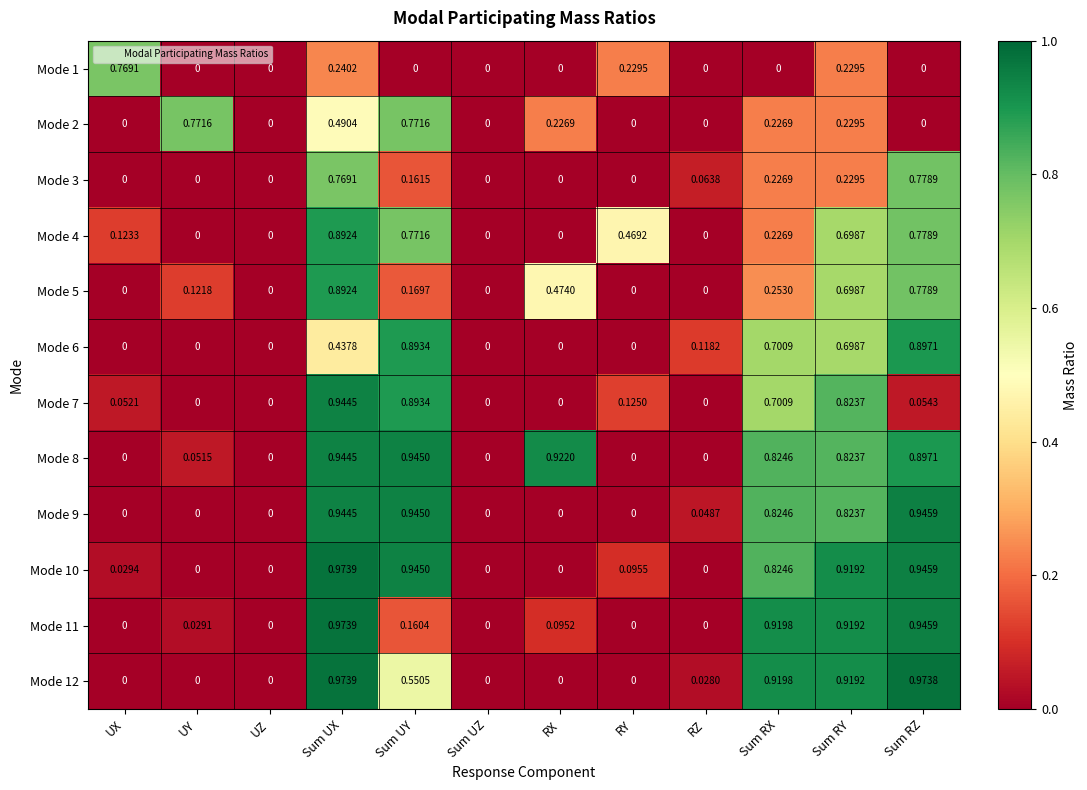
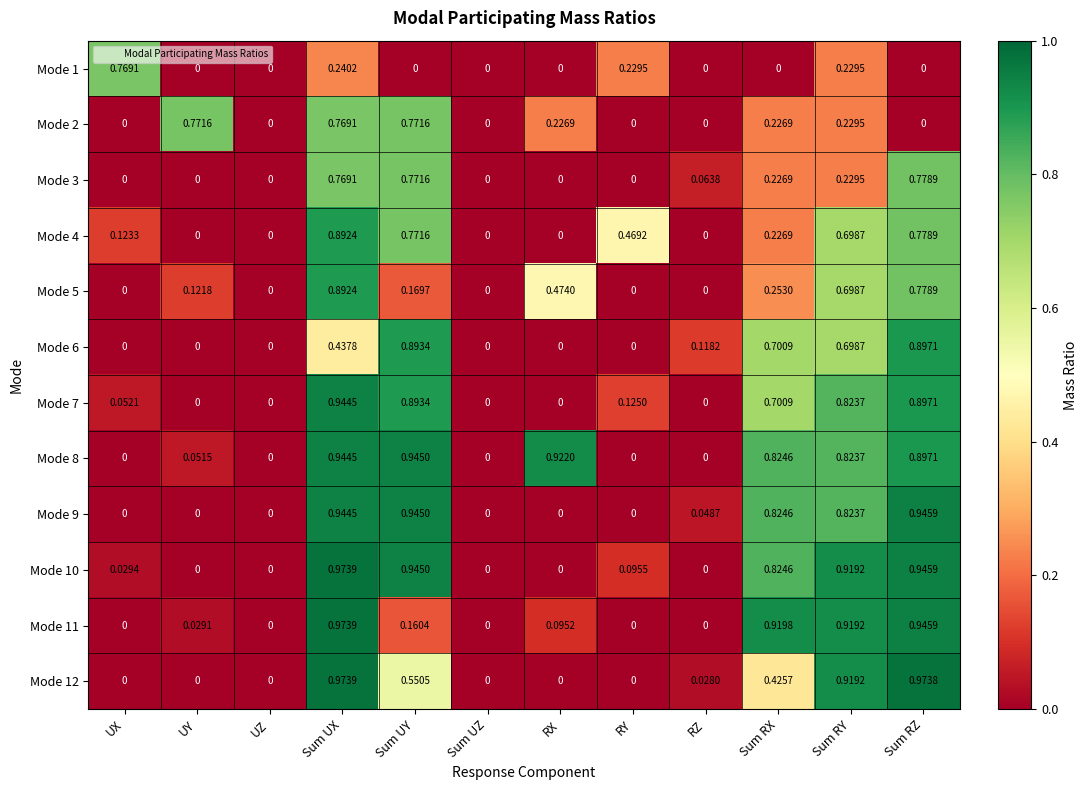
  {
    "Mode 1": {
      "UX": 0.7691,
      "UY": 0,
      "UZ": 0,
      "Sum UX": 0.2402,
      "Sum UY": 0,
      "Sum UZ": 0,
      "RX": 0,
      "RY": 0.2295,
      "RZ": 0,
      "Sum RX": 0,
      "Sum RY": 0.2295,
      "Sum RZ": 0
    },
    "Mode 2": {
      "UX": 0,
      "UY": 0.7716,
      "UZ": 0,
-     "Sum UX": 0.4904,
+     "Sum UX": 0.7691,
      "Sum UY": 0.7716,
      "Sum UZ": 0,
      "RX": 0.2269,
      "RY": 0,
      "RZ": 0,
      "Sum RX": 0.2269,
      "Sum RY": 0.2295,
      "Sum RZ": 0
    },
    "Mode 3": {
      "UX": 0,
      "UY": 0,
      "UZ": 0,
      "Sum UX": 0.7691,
-     "Sum UY": 0.1615,
+     "Sum UY": 0.7716,
      "Sum UZ": 0,
      "RX": 0,
      "RY": 0,
      "RZ": 0.0638,
      "Sum RX": 0.2269,
      "Sum RY": 0.2295,
      "Sum RZ": 0.7789
    },
    "Mode 4": {
      "UX": 0.1233,
      "UY": 0,
      "UZ": 0,
      "Sum UX": 0.8924,
      "Sum UY": 0.7716,
      "Sum UZ": 0,
      "RX": 0,
      "RY": 0.4692,
      "RZ": 0,
      "Sum RX": 0.2269,
      "Sum RY": 0.6987,
      "Sum RZ": 0.7789
    },
    "Mode 5": {
      "UX": 0,
      "UY": 0.1218,
      "UZ": 0,
      "Sum UX": 0.8924,
      "Sum UY": 0.1697,
      "Sum UZ": 0,
      "RX": 0.4740,
      "RY": 0,
      "RZ": 0,
      "Sum RX": 0.2530,
      "Sum RY": 0.6987,
      "Sum RZ": 0.7789
    },
    "Mode 6": {
      "UX": 0,
      "UY": 0,
      "UZ": 0,
      "Sum UX": 0.4378,
      "Sum UY": 0.8934,
      "Sum UZ": 0,
      "RX": 0,
      "RY": 0,
      "RZ": 0.1182,
      "Sum RX": 0.7009,
      "Sum RY": 0.6987,
      "Sum RZ": 0.8971
    },
    "Mode 7": {
      "UX": 0.0521,
      "UY": 0,
      "UZ": 0,
      "Sum UX": 0.9445,
      "Sum UY": 0.8934,
      "Sum UZ": 0,
      "RX": 0,
      "RY": 0.1250,
      "RZ": 0,
      "Sum RX": 0.7009,
      "Sum RY": 0.8237,
-     "Sum RZ": 0.0543
+     "Sum RZ": 0.8971
    },
    "Mode 8": {
      "UX": 0,
      "UY": 0.0515,
      "UZ": 0,
      "Sum UX": 0.9445,
      "Sum UY": 0.9450,
      "Sum UZ": 0,
      "RX": 0.9220,
      "RY": 0,
      "RZ": 0,
      "Sum RX": 0.8246,
      "Sum RY": 0.8237,
      "Sum RZ": 0.8971
    },
    "Mode 9": {
      "UX": 0,
      "UY": 0,
      "UZ": 0,
      "Sum UX": 0.9445,
      "Sum UY": 0.9450,
      "Sum UZ": 0,
      "RX": 0,
      "RY": 0,
      "RZ": 0.0487,
      "Sum RX": 0.8246,
      "Sum RY": 0.8237,
      "Sum RZ": 0.9459
    },
    "Mode 10": {
      "UX": 0.0294,
      "UY": 0,
      "UZ": 0,
      "Sum UX": 0.9739,
      "Sum UY": 0.9450,
      "Sum UZ": 0,
      "RX": 0,
      "RY": 0.0955,
      "RZ": 0,
      "Sum RX": 0.8246,
      "Sum RY": 0.9192,
      "Sum RZ": 0.9459
    },
    "Mode 11": {
      "UX": 0,
      "UY": 0.0291,
      "UZ": 0,
      "Sum UX": 0.9739,
      "Sum UY": 0.1604,
      "Sum UZ": 0,
      "RX": 0.0952,
      "RY": 0,
      "RZ": 0,
      "Sum RX": 0.9198,
      "Sum RY": 0.9192,
      "Sum RZ": 0.9459
    },
    "Mode 12": {
      "UX": 0,
      "UY": 0,
      "UZ": 0,
      "Sum UX": 0.9739,
      "Sum UY": 0.5505,
      "Sum UZ": 0,
      "RX": 0,
      "RY": 0,
      "RZ": 0.0280,
-     "Sum RX": 0.9198,
+     "Sum RX": 0.4257,
      "Sum RY": 0.9192,
      "Sum RZ": 0.9738
    }
  }
